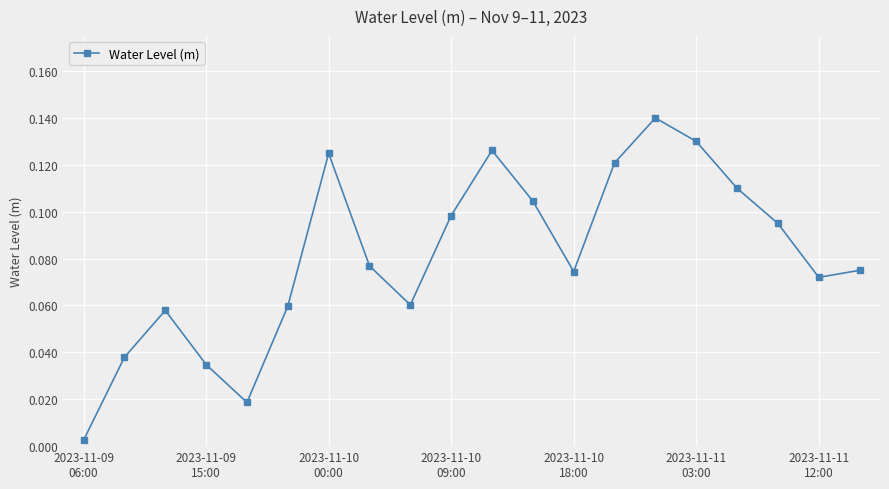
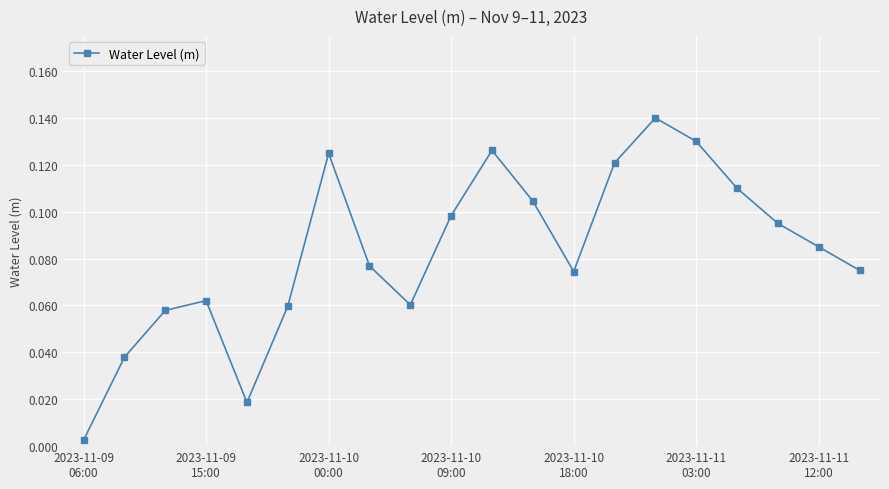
  {
    "2023-11-09 06:00": 0.003,
-   "2023-11-09 15:00": 0.035,
+   "2023-11-09 15:00": 0.062,
    "2023-11-10 00:00": 0.125,
    "2023-11-10 09:00": 0.098,
    "2023-11-10 18:00": 0.074,
    "2023-11-11 03:00": 0.130,
-   "2023-11-11 12:00": 0.072
+   "2023-11-11 12:00": 0.085
  }
